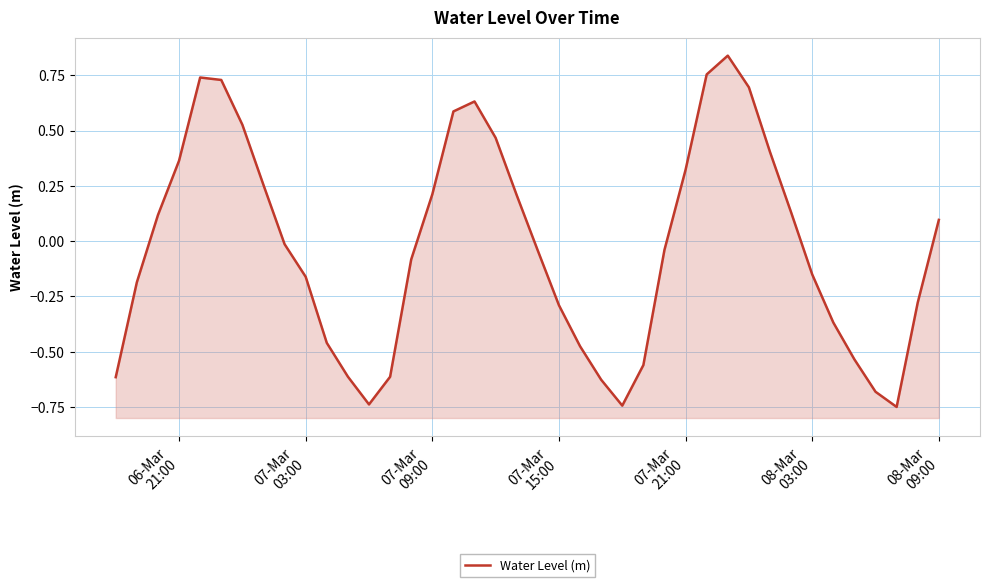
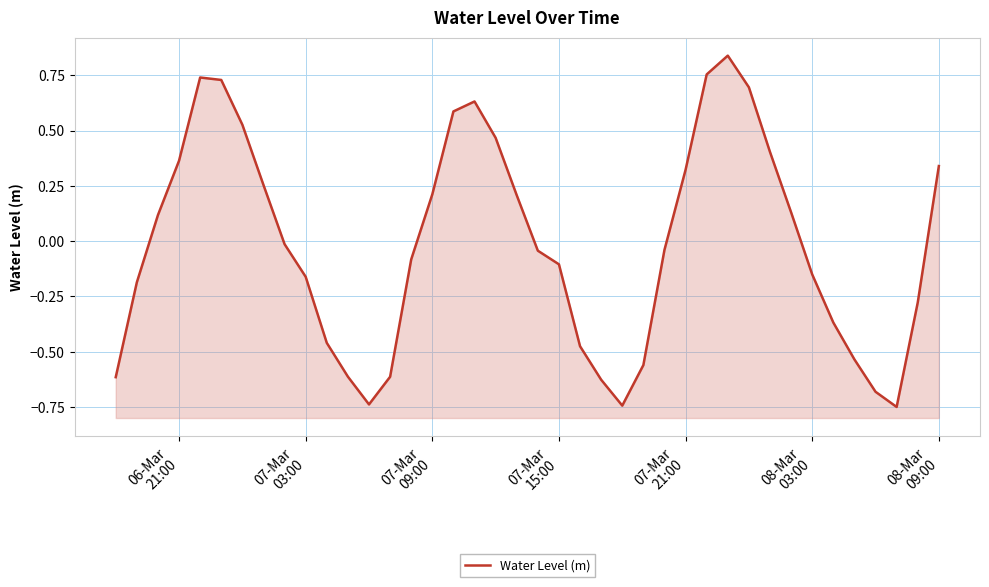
  {
    "06-Mar 21:00": 0.36,
    "07-Mar 03:00": -0.16,
    "07-Mar 09:00": 0.21,
-   "07-Mar 15:00": -0.29,
+   "07-Mar 15:00": -0.10,
    "07-Mar 21:00": 0.32,
    "08-Mar 03:00": -0.15,
-   "08-Mar 09:00": 0.10
+   "08-Mar 09:00": 0.34
  }
